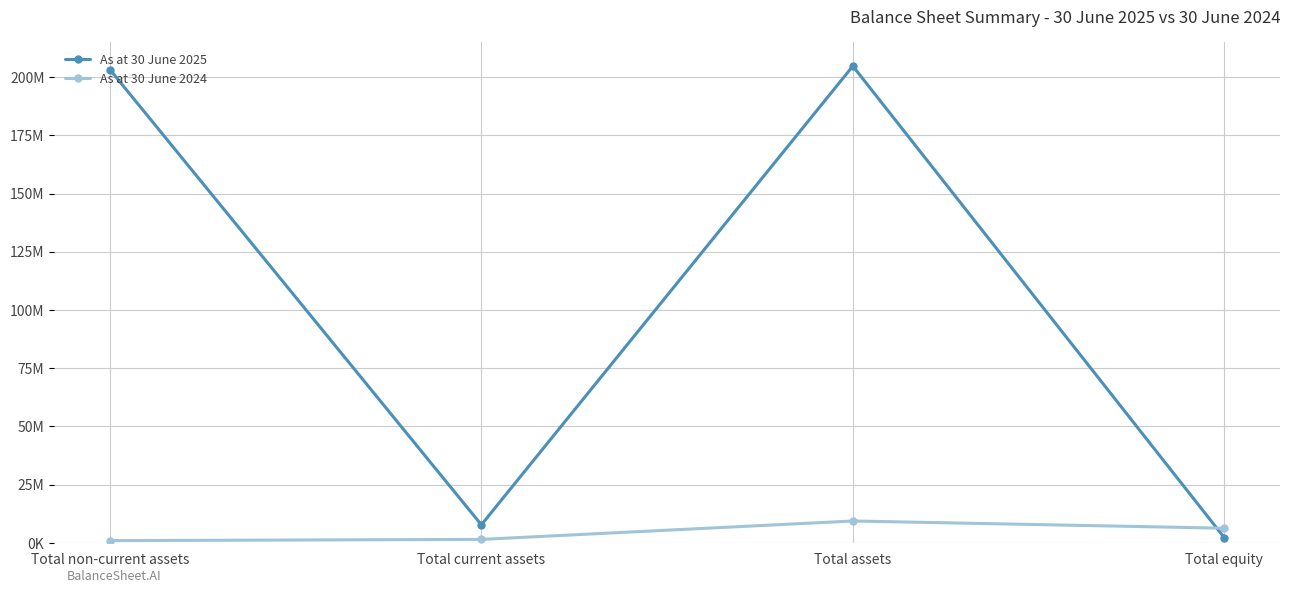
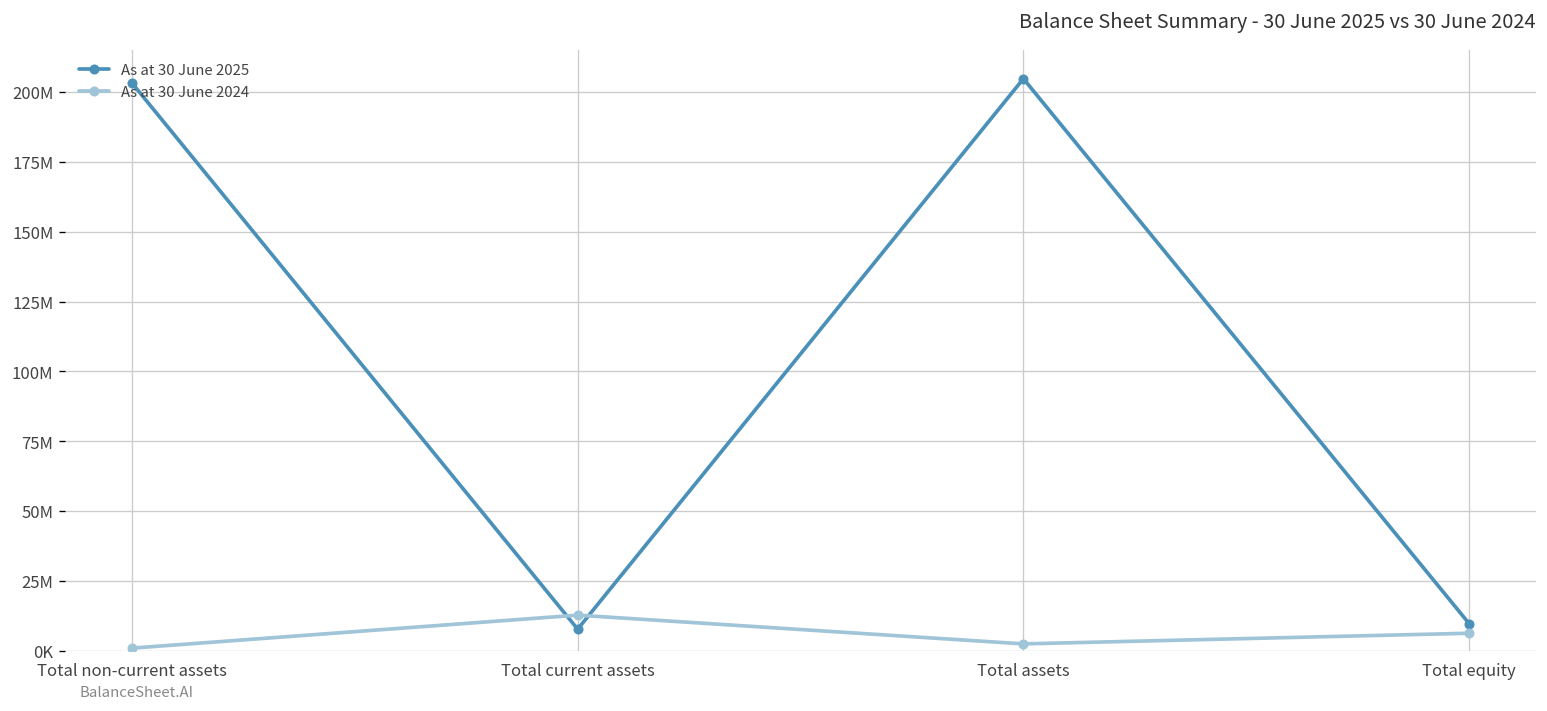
  {
    "As at 30 June 2025": {
      "Total non-current assets": 203000000,
      "Total current assets": 8000000,
      "Total assets": 205000000,
-     "Total equity": 2000000
+     "Total equity": 10000000
    },
    "As at 30 June 2024": {
      "Total non-current assets": 1000000,
-     "Total current assets": 2000000,
-     "Total assets": 9000000,
+     "Total current assets": 13000000,
+     "Total assets": 3000000,
      "Total equity": 6000000
    }
  }
